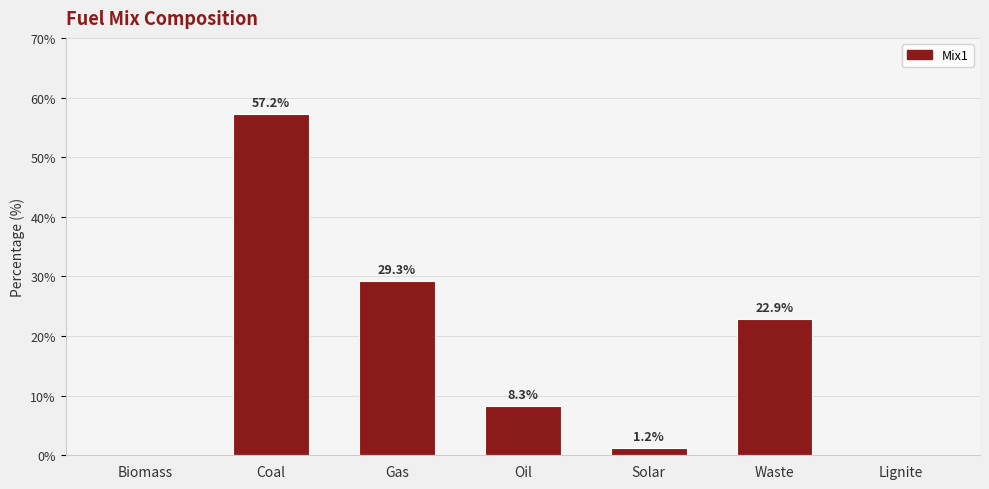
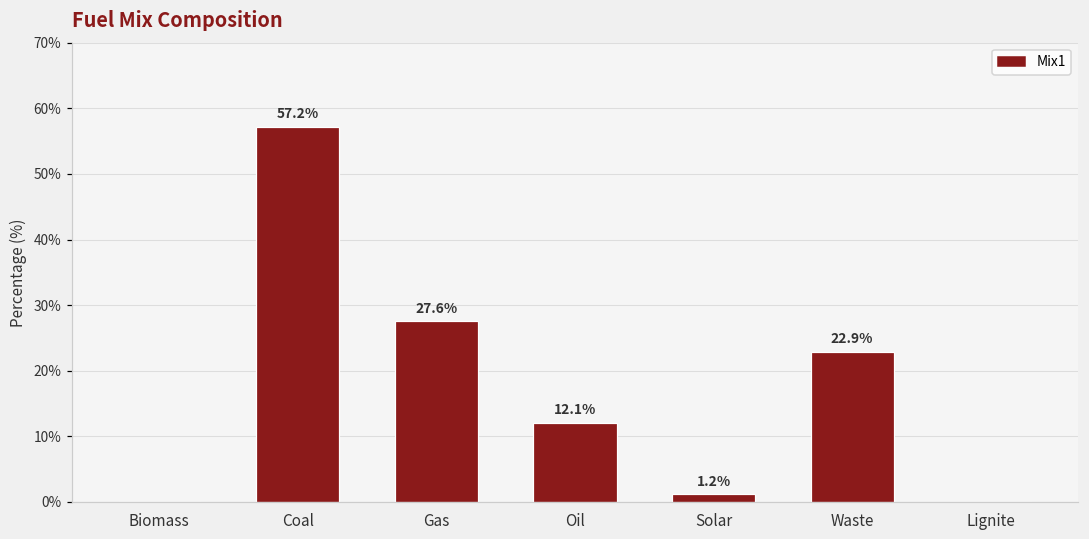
  {
    "Coal": "57.2%",
-   "Gas": "29.3%",
-   "Oil": "8.3%",
+   "Gas": "27.6%",
+   "Oil": "12.1%",
    "Solar": "1.2%",
    "Waste": "22.9%"
  }
